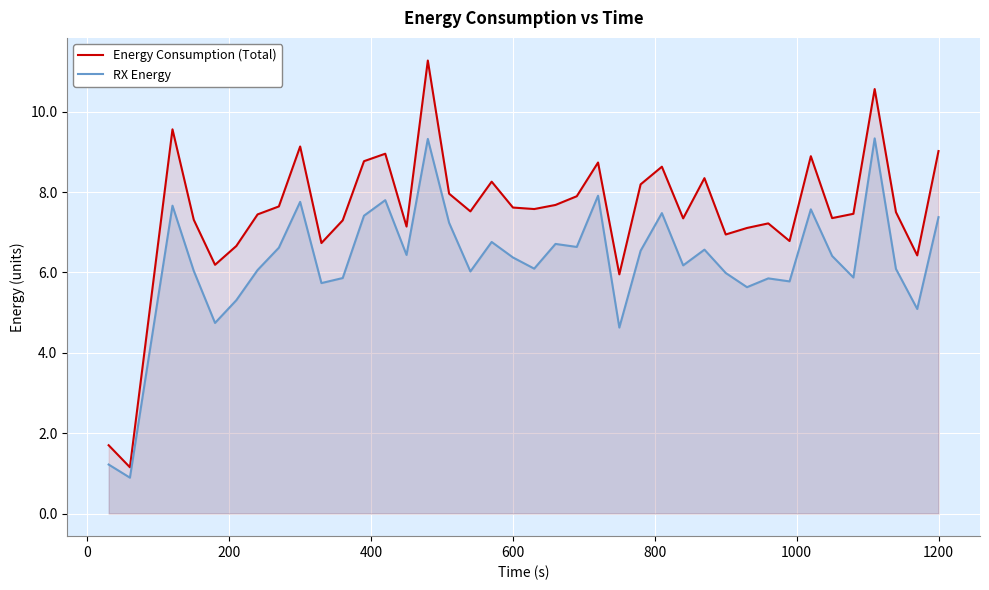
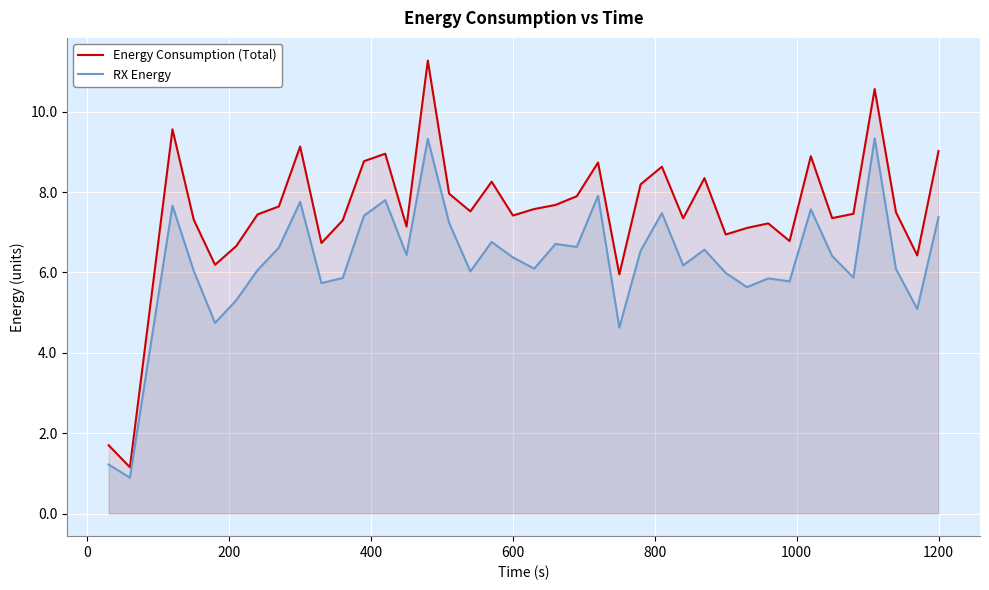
  {
    "Energy Consumption (Total)": {
-     "600": 7.6,
+     "600": 7.4,
      "1200": 9.0
    },
    "RX Energy": {
      "600": 6.4,
      "1200": 7.4
    }
  }
